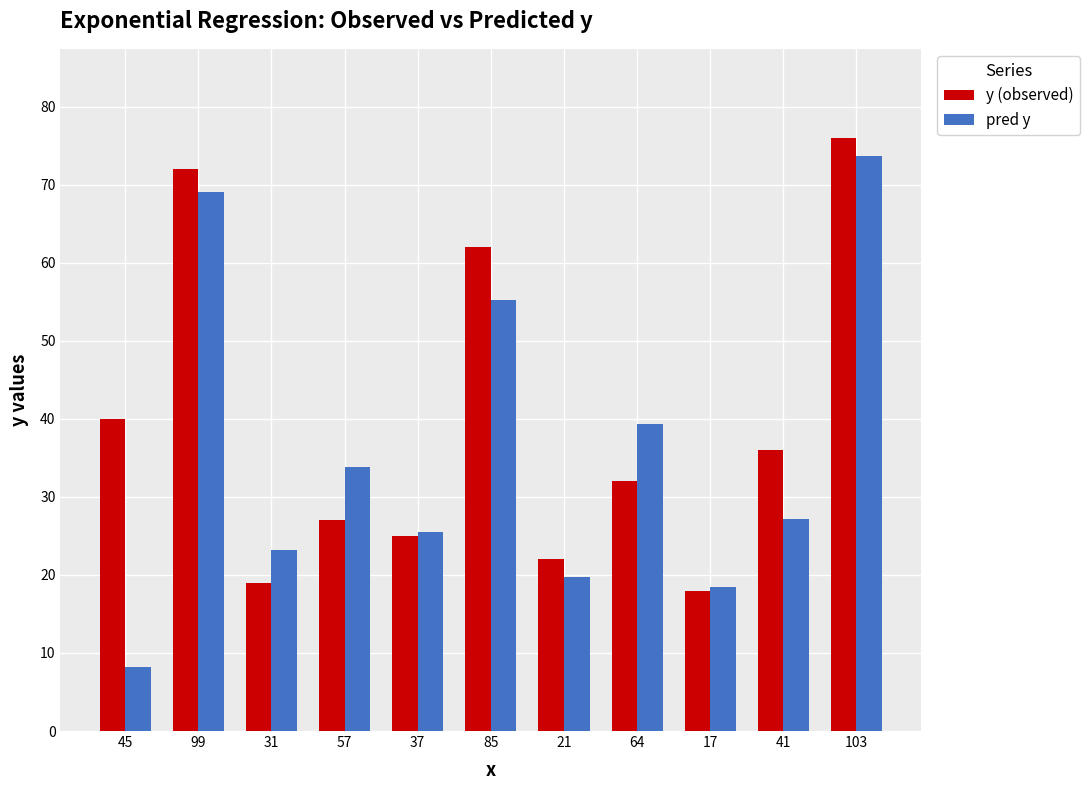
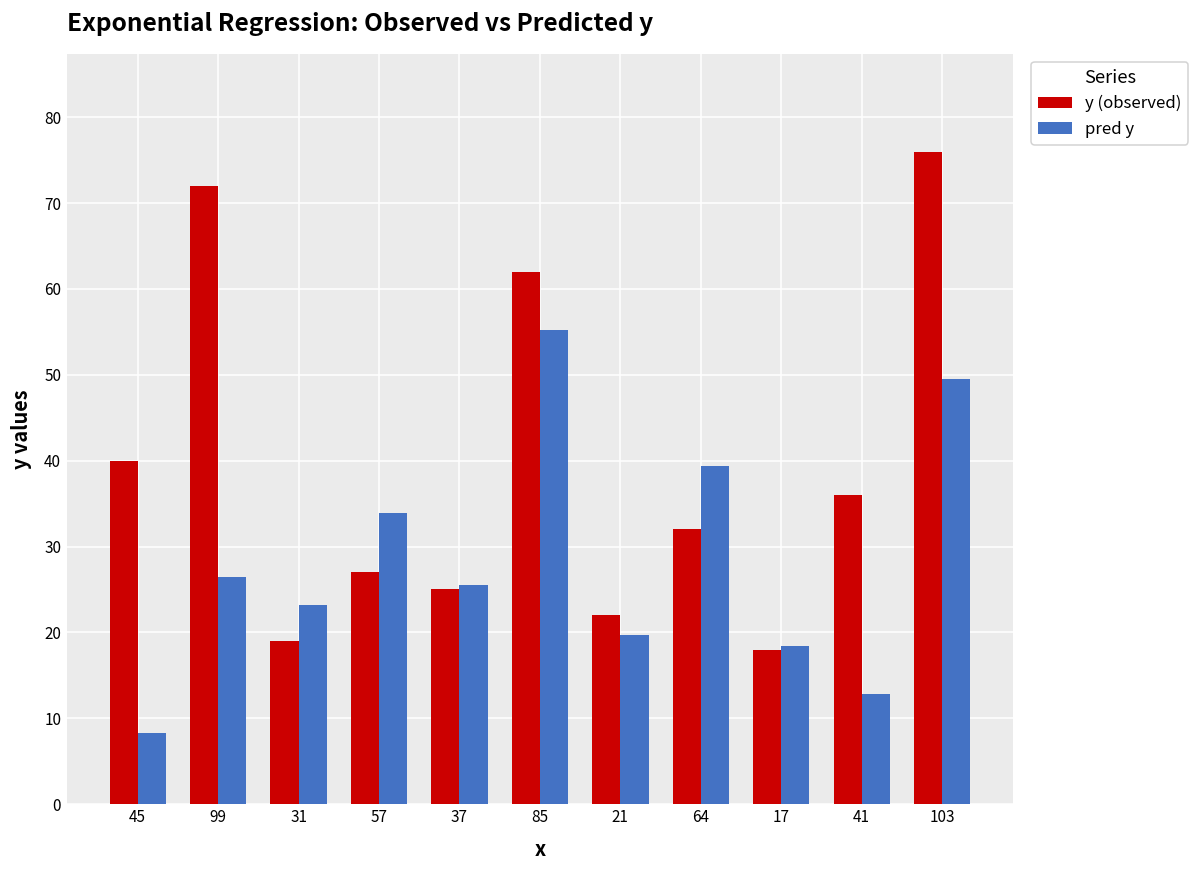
  {
    "y (observed)": {
      "45": 40,
      "99": 72,
      "31": 19,
      "57": 27,
      "37": 25,
      "85": 62,
      "21": 22,
      "64": 32,
      "17": 18,
      "41": 36,
      "103": 76
    },
    "pred y": {
      "45": 8,
-     "99": 69,
+     "99": 26,
      "31": 23,
      "57": 34,
      "37": 25,
      "85": 55,
      "21": 20,
      "64": 39,
      "17": 18,
-     "41": 27,
-     "103": 74
+     "41": 13,
+     "103": 49
    }
  }
